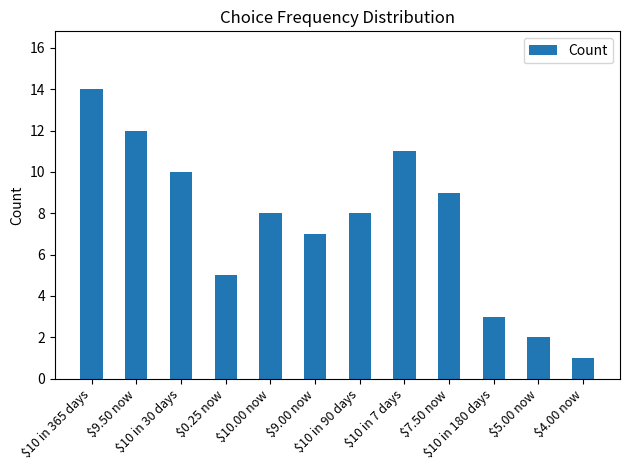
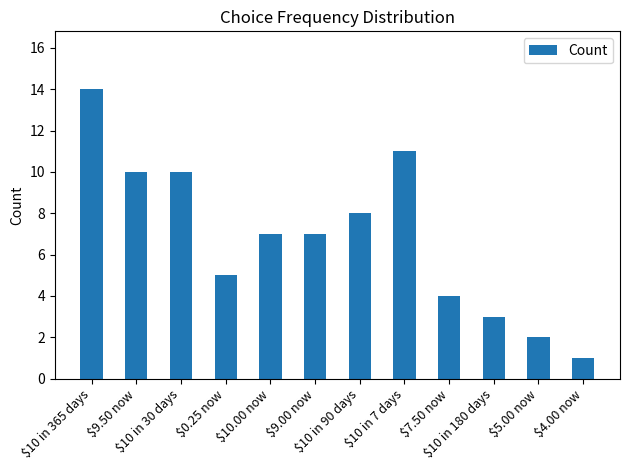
  {
    "$10 in 365 days": 14,
-   "$9.50 now": 12,
+   "$9.50 now": 10,
    "$10 in 30 days": 10,
    "$0.25 now": 5,
-   "$10.00 now": 8,
+   "$10.00 now": 7,
    "$9.00 now": 7,
    "$10 in 90 days": 8,
    "$10 in 7 days": 11,
-   "$7.50 now": 9,
+   "$7.50 now": 4,
    "$10 in 180 days": 3,
    "$5.00 now": 2,
    "$4.00 now": 1
  }
